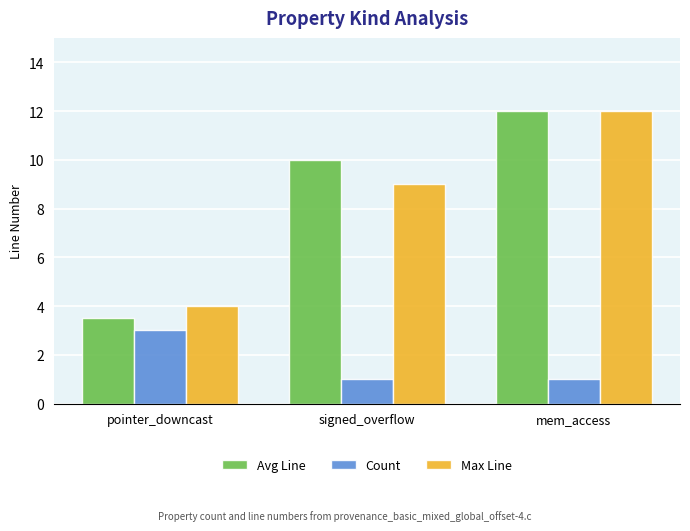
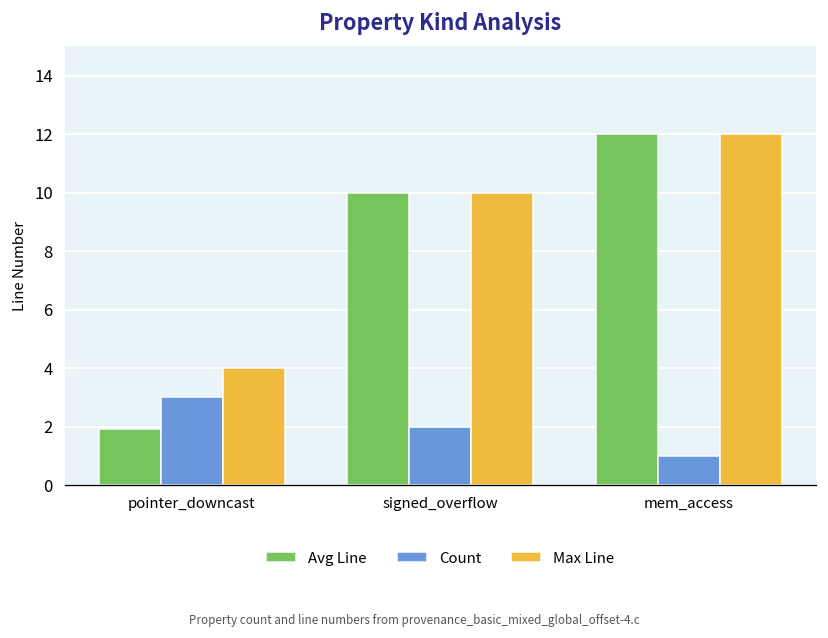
  {
    "Avg Line": {
-     "pointer_downcast": 3.5,
+     "pointer_downcast": 1.9,
      "signed_overflow": 10.0,
      "mem_access": 12.0
    },
    "Count": {
      "pointer_downcast": 3,
-     "signed_overflow": 1,
+     "signed_overflow": 2,
      "mem_access": 1
    },
    "Max Line": {
      "pointer_downcast": 4,
-     "signed_overflow": 9,
+     "signed_overflow": 10,
      "mem_access": 12
    }
  }
